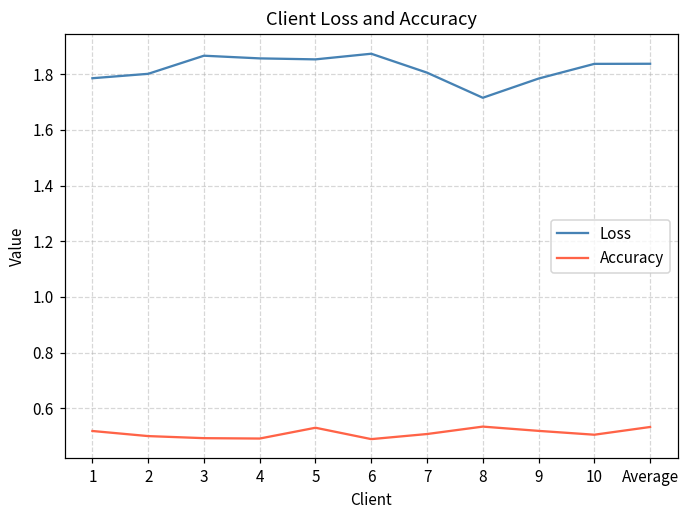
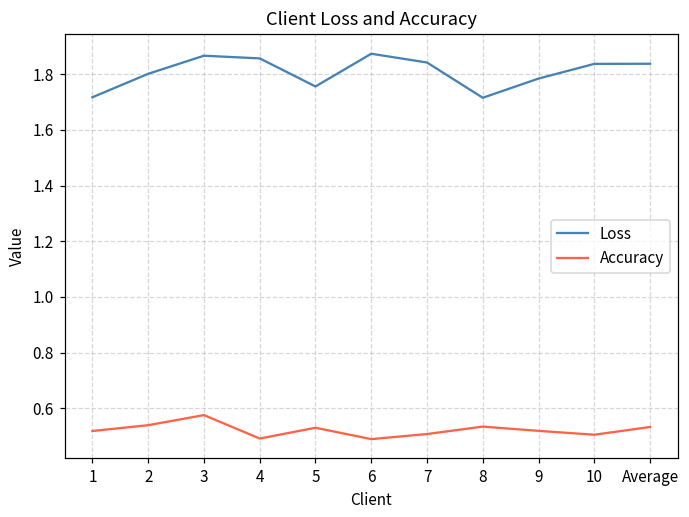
  {
    "Loss": {
-     "1": 1.79,
+     "1": 1.72,
      "2": 1.80,
      "3": 1.87,
      "4": 1.86,
-     "5": 1.85,
+     "5": 1.76,
      "6": 1.87,
-     "7": 1.81,
+     "7": 1.84,
      "8": 1.72,
      "9": 1.78,
      "10": 1.84,
      "Average": 1.84
    },
    "Accuracy": {
      "1": 0.52,
-     "2": 0.50,
-     "3": 0.49,
+     "2": 0.54,
+     "3": 0.58,
      "4": 0.49,
      "5": 0.53,
      "6": 0.49,
      "7": 0.51,
      "8": 0.53,
      "9": 0.52,
      "10": 0.51,
      "Average": 0.53
    }
  }
